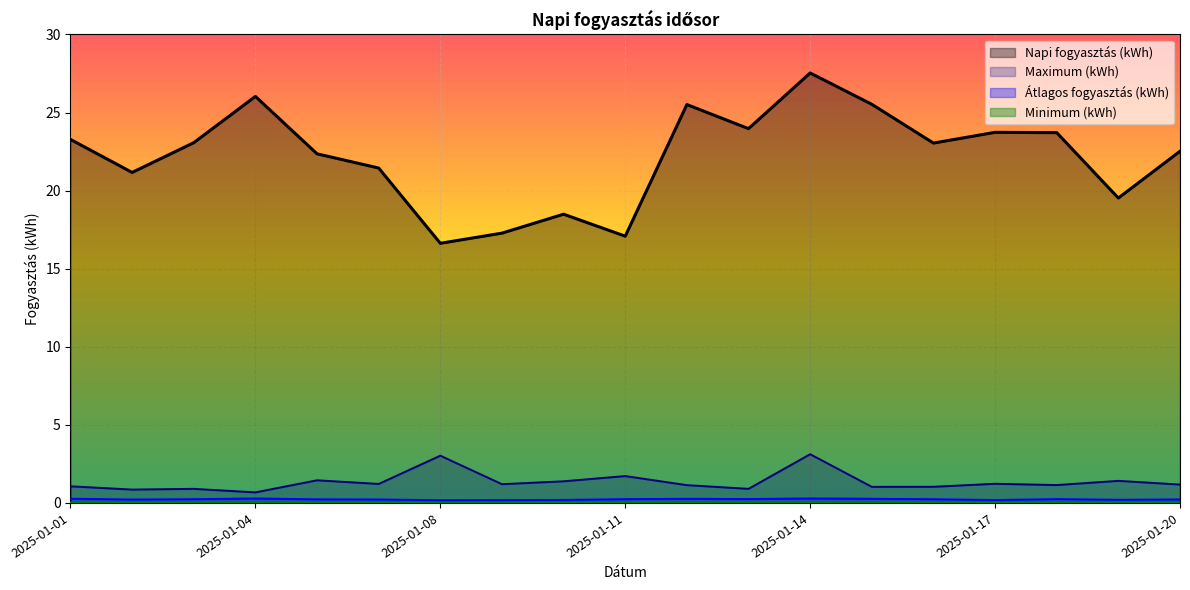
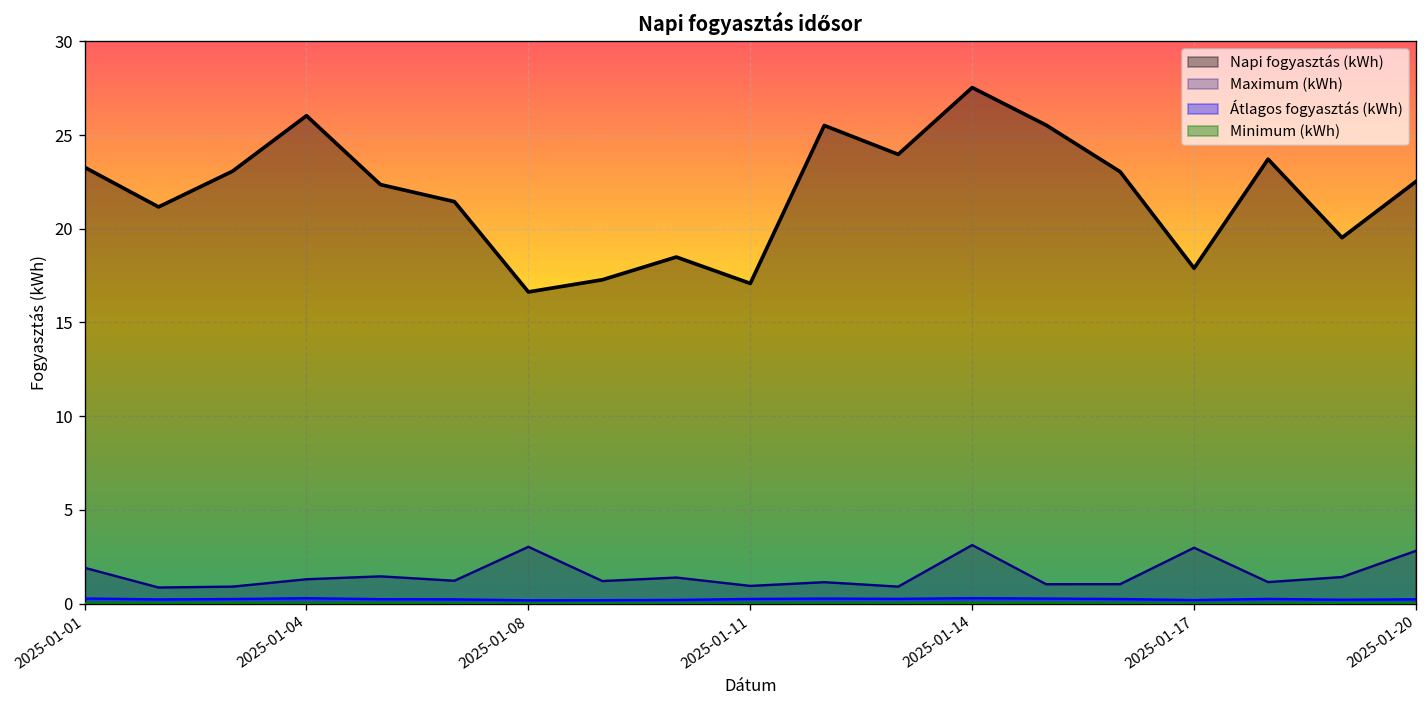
  {
    "Napi fogyasztás (kWh)": {
      "2025-01-01": 23.3,
      "2025-01-04": 26.0,
      "2025-01-08": 16.6,
      "2025-01-11": 17.1,
      "2025-01-14": 27.5,
-     "2025-01-17": 23.7,
+     "2025-01-17": 17.9,
      "2025-01-20": 22.5
    },
    "Maximum (kWh)": {
-     "2025-01-01": 1.1,
-     "2025-01-04": 0.7,
+     "2025-01-01": 1.9,
+     "2025-01-04": 1.3,
      "2025-01-08": 3.0,
-     "2025-01-11": 1.7,
+     "2025-01-11": 0.9,
      "2025-01-14": 3.1,
-     "2025-01-17": 1.2,
-     "2025-01-20": 1.2
+     "2025-01-17": 3.0,
+     "2025-01-20": 2.8
    },
    "Átlagos fogyasztás (kWh)": {
      "2025-01-01": 0.3,
      "2025-01-04": 0.3,
      "2025-01-08": 0.2,
      "2025-01-11": 0.2,
      "2025-01-14": 0.3,
      "2025-01-17": 0.2,
      "2025-01-20": 0.2
    },
    "Minimum (kWh)": {
      "2025-01-01": 0.0,
      "2025-01-04": 0.0,
      "2025-01-08": 0.0,
      "2025-01-11": 0.0,
      "2025-01-14": 0.0,
      "2025-01-17": 0.0,
      "2025-01-20": 0.0
    }
  }
